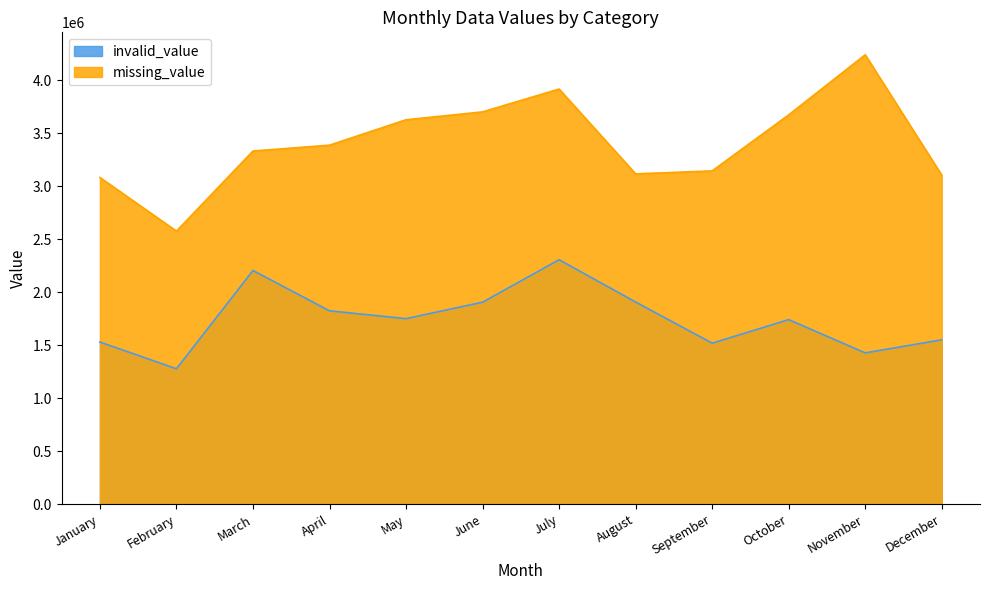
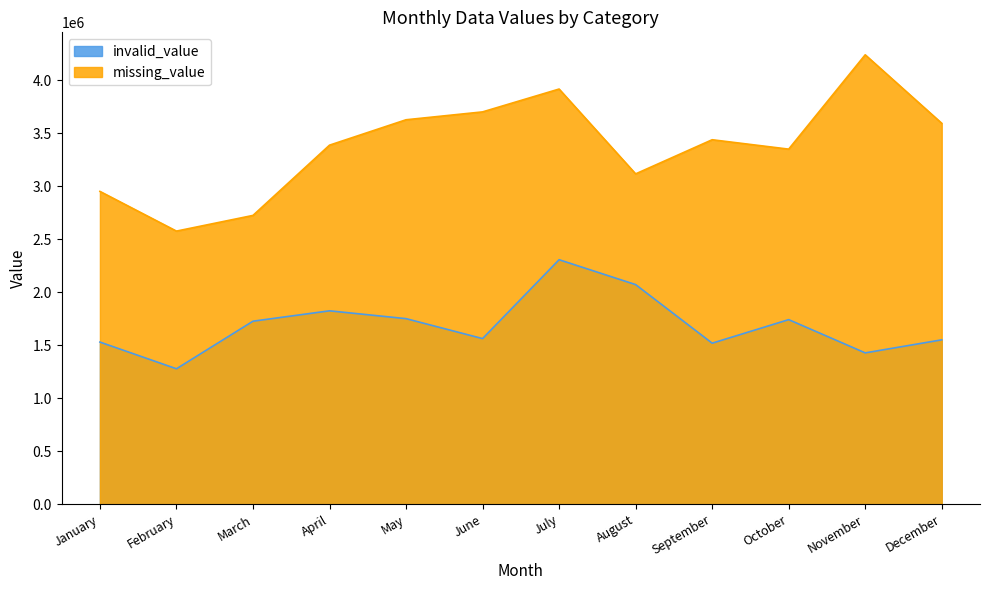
  {
    "invalid_value": {
      "January": 1530000,
      "February": 1280000,
-     "March": 2200000,
+     "March": 1730000,
      "April": 1820000,
      "May": 1750000,
-     "June": 1910000,
+     "June": 1560000,
      "July": 2310000,
-     "August": 1910000,
+     "August": 2070000,
      "September": 1520000,
      "October": 1740000,
      "November": 1430000,
      "December": 1550000
    },
    "missing_value": {
-     "January": 3080000,
+     "January": 2950000,
      "February": 2580000,
-     "March": 3330000,
+     "March": 2720000,
      "April": 3390000,
      "May": 3630000,
      "June": 3700000,
      "July": 3920000,
      "August": 3120000,
-     "September": 3140000,
-     "October": 3670000,
+     "September": 3440000,
+     "October": 3350000,
      "November": 4240000,
-     "December": 3100000
+     "December": 3590000
    }
  }
